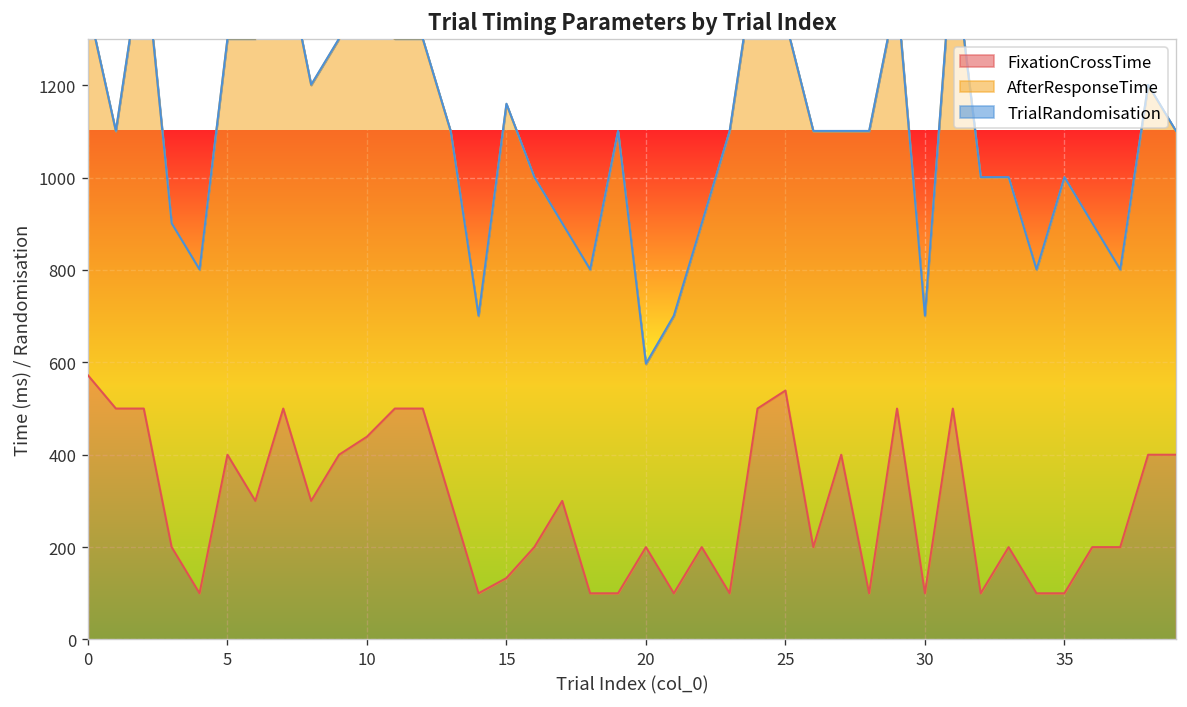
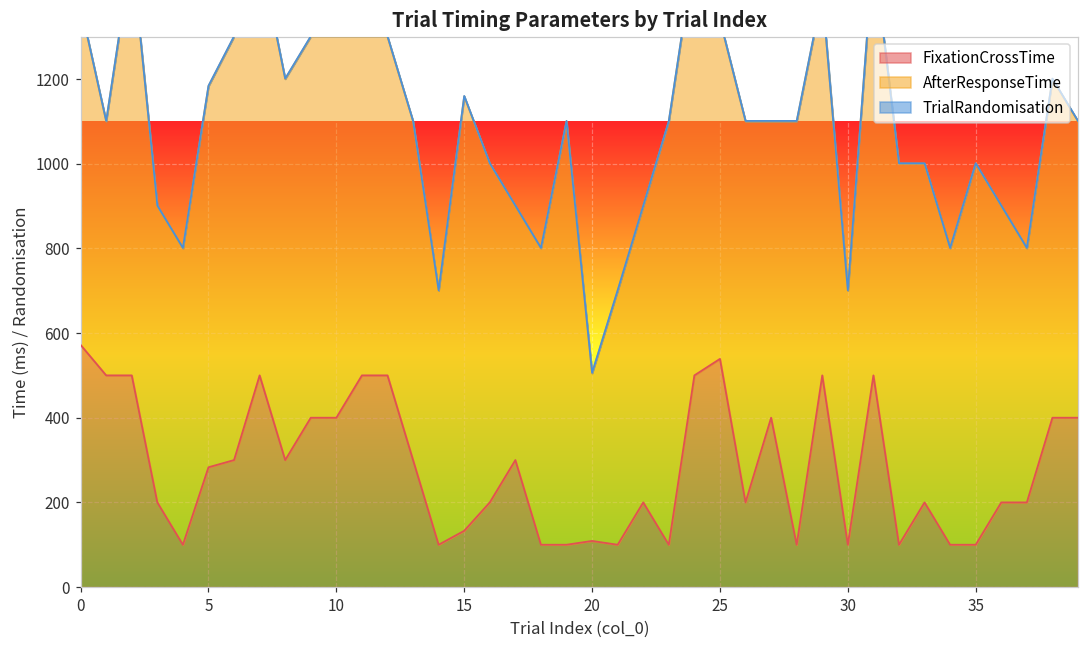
  {
    "FixationCrossTime": {
      "0": 570,
-     "5": 400,
-     "10": 440,
+     "5": 280,
+     "10": 400,
      "15": 130,
-     "20": 200,
+     "20": 110,
      "25": 540,
      "30": 100,
      "35": 100
    }
  }
